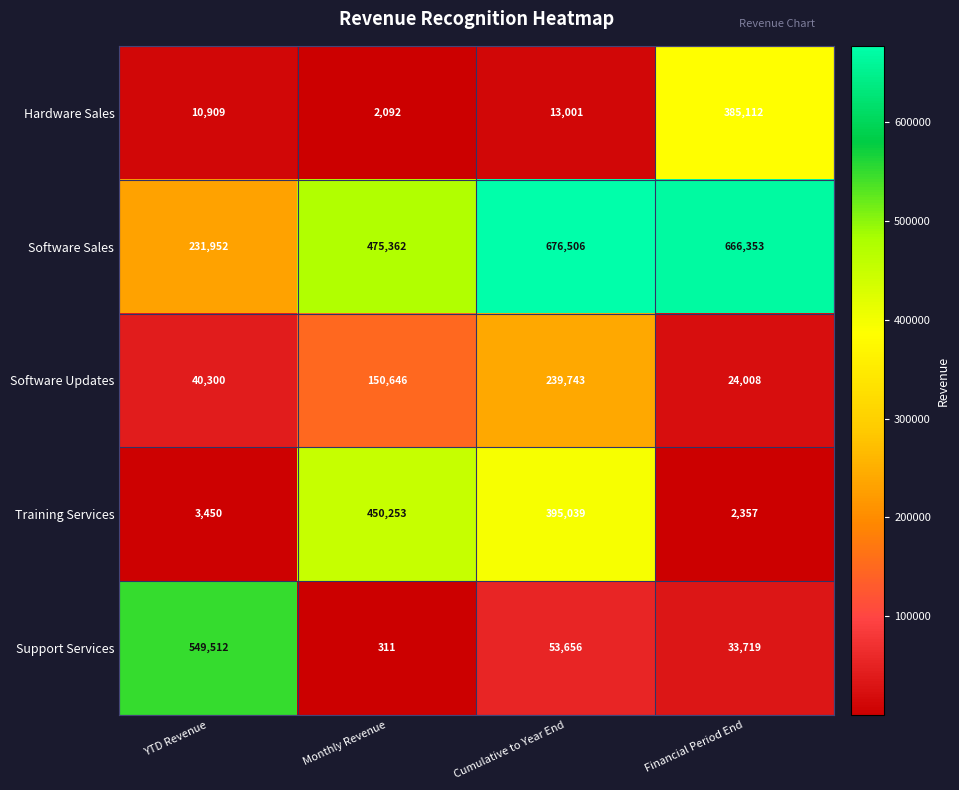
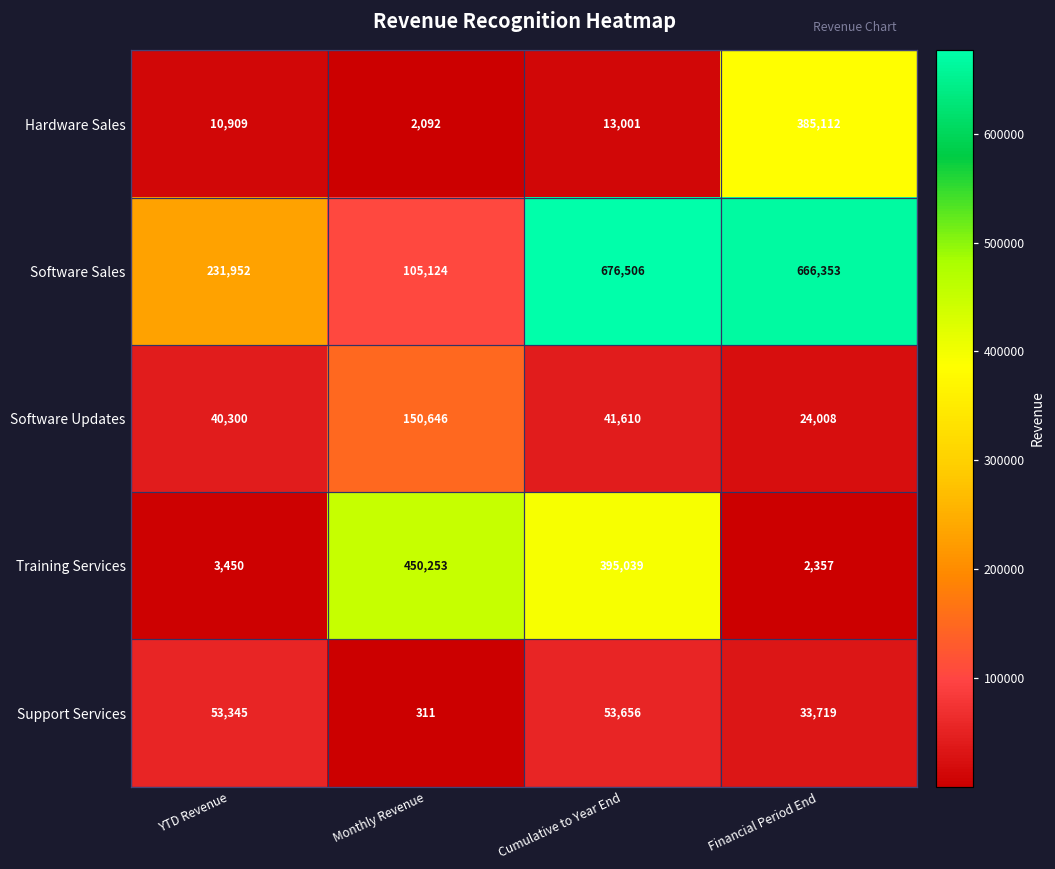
  {
    "Hardware Sales": {
      "YTD Revenue": "10,909",
      "Monthly Revenue": "2,092",
      "Cumulative to Year End": "13,001",
      "Financial Period End": "385,112"
    },
    "Software Sales": {
      "YTD Revenue": "231,952",
-     "Monthly Revenue": "475,362",
+     "Monthly Revenue": "105,124",
      "Cumulative to Year End": "676,506",
      "Financial Period End": "666,353"
    },
    "Software Updates": {
      "YTD Revenue": "40,300",
      "Monthly Revenue": "150,646",
-     "Cumulative to Year End": "239,743",
+     "Cumulative to Year End": "41,610",
      "Financial Period End": "24,008"
    },
    "Training Services": {
      "YTD Revenue": "3,450",
      "Monthly Revenue": "450,253",
      "Cumulative to Year End": "395,039",
      "Financial Period End": "2,357"
    },
    "Support Services": {
-     "YTD Revenue": "549,512",
+     "YTD Revenue": "53,345",
      "Monthly Revenue": "311",
      "Cumulative to Year End": "53,656",
      "Financial Period End": "33,719"
    }
  }
